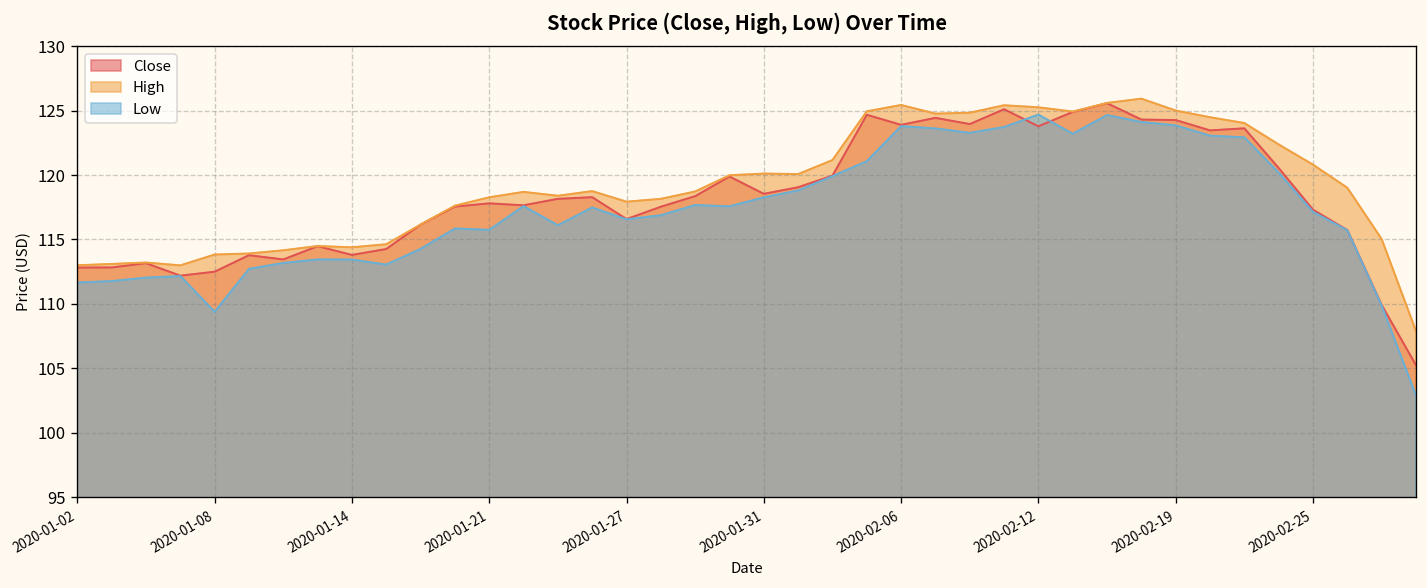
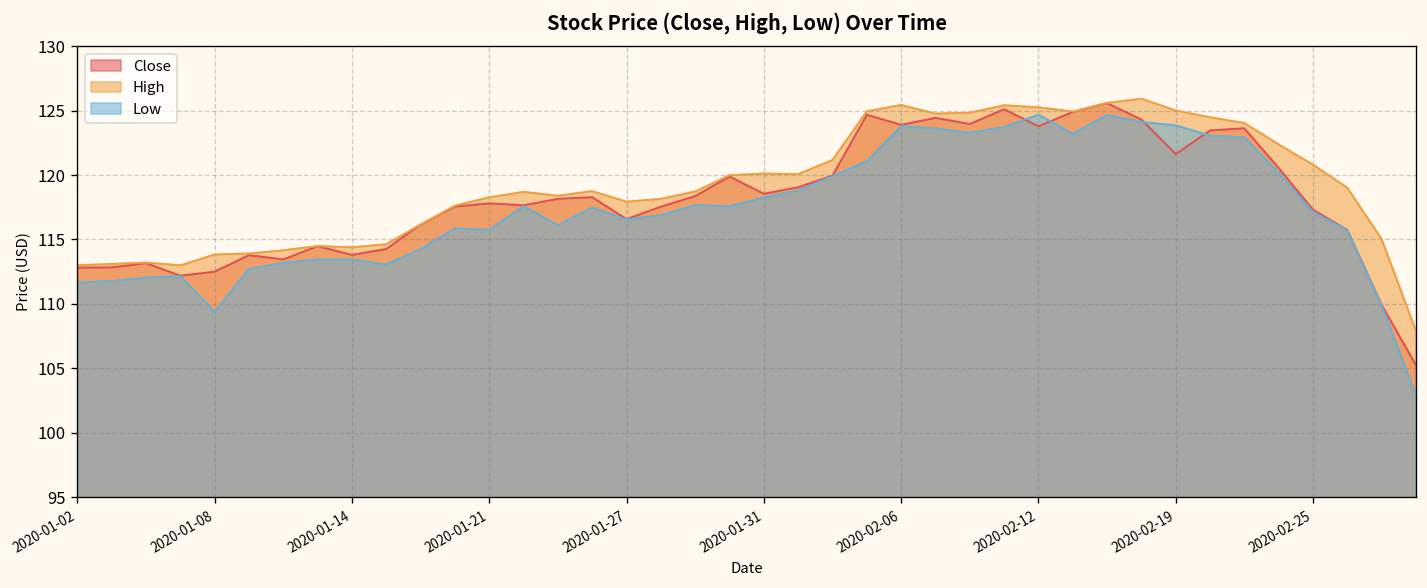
  {
    "Close": {
      "2020-01-08": 112.5,
      "2020-01-14": 113.8,
      "2020-01-21": 117.8,
      "2020-01-31": 118.5,
      "2020-02-12": 123.8,
-     "2020-02-19": 124.3
+     "2020-02-19": 121.6
    },
    "High": {
      "2020-01-08": 113.8,
      "2020-01-14": 114.4,
      "2020-01-21": 118.3,
      "2020-01-27": 117.9,
      "2020-01-31": 120.1,
      "2020-02-06": 125.4,
      "2020-02-12": 125.3,
      "2020-02-19": 125.0,
      "2020-02-25": 120.8
    },
    "Low": {
      "2020-01-02": 111.7,
      "2020-01-08": 109.4,
      "2020-01-14": 113.4,
      "2020-01-21": 115.7,
      "2020-01-31": 118.3,
      "2020-02-12": 124.7,
      "2020-02-19": 123.8
    }
  }
